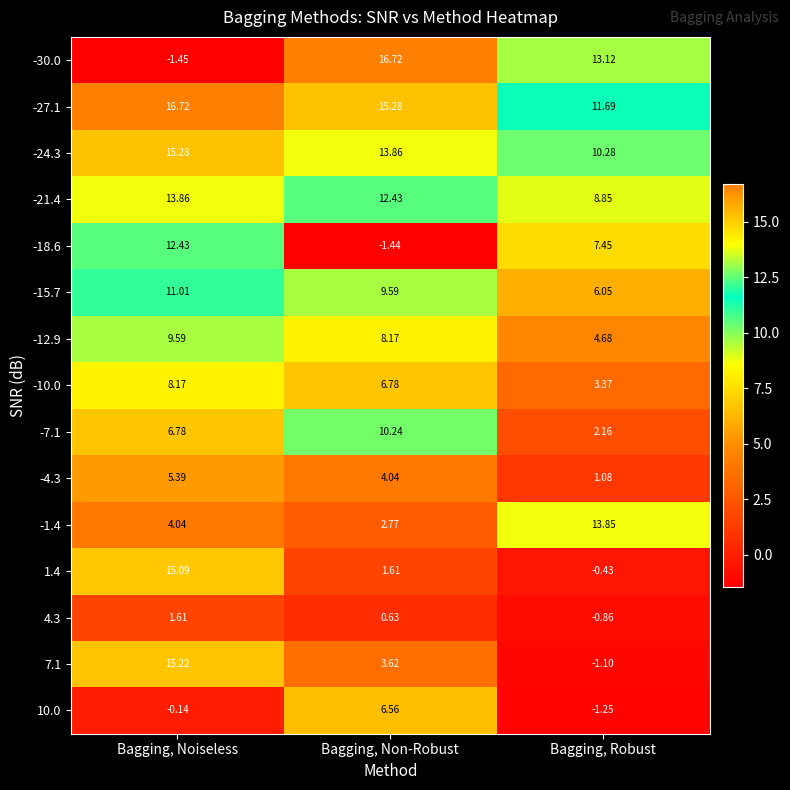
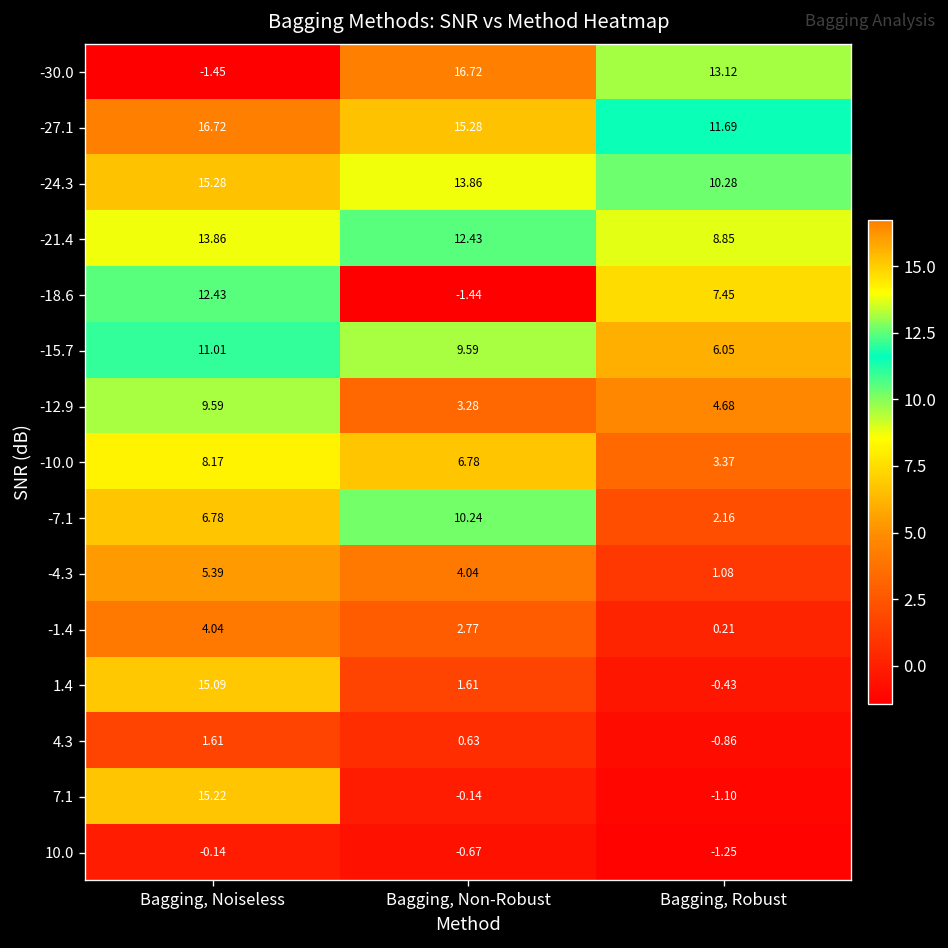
  {
    "-30.0": {
      "Bagging, Noiseless": -1.45,
      "Bagging, Non-Robust": 16.72,
      "Bagging, Robust": 13.12
    },
    "-27.1": {
      "Bagging, Noiseless": 16.72,
      "Bagging, Non-Robust": 15.28,
      "Bagging, Robust": 11.69
    },
    "-24.3": {
      "Bagging, Noiseless": 15.28,
      "Bagging, Non-Robust": 13.86,
      "Bagging, Robust": 10.28
    },
    "-21.4": {
      "Bagging, Noiseless": 13.86,
      "Bagging, Non-Robust": 12.43,
      "Bagging, Robust": 8.85
    },
    "-18.6": {
      "Bagging, Noiseless": 12.43,
      "Bagging, Non-Robust": -1.44,
      "Bagging, Robust": 7.45
    },
    "-15.7": {
      "Bagging, Noiseless": 11.01,
      "Bagging, Non-Robust": 9.59,
      "Bagging, Robust": 6.05
    },
    "-12.9": {
      "Bagging, Noiseless": 9.59,
-     "Bagging, Non-Robust": 8.17,
+     "Bagging, Non-Robust": 3.28,
      "Bagging, Robust": 4.68
    },
    "-10.0": {
      "Bagging, Noiseless": 8.17,
      "Bagging, Non-Robust": 6.78,
      "Bagging, Robust": 3.37
    },
    "-7.1": {
      "Bagging, Noiseless": 6.78,
      "Bagging, Non-Robust": 10.24,
      "Bagging, Robust": 2.16
    },
    "-4.3": {
      "Bagging, Noiseless": 5.39,
      "Bagging, Non-Robust": 4.04,
      "Bagging, Robust": 1.08
    },
    "-1.4": {
      "Bagging, Noiseless": 4.04,
      "Bagging, Non-Robust": 2.77,
-     "Bagging, Robust": 13.85
+     "Bagging, Robust": 0.21
    },
    "1.4": {
      "Bagging, Noiseless": 15.09,
      "Bagging, Non-Robust": 1.61,
      "Bagging, Robust": -0.43
    },
    "4.3": {
      "Bagging, Noiseless": 1.61,
      "Bagging, Non-Robust": 0.63,
      "Bagging, Robust": -0.86
    },
    "7.1": {
      "Bagging, Noiseless": 15.22,
-     "Bagging, Non-Robust": 3.62,
+     "Bagging, Non-Robust": -0.14,
      "Bagging, Robust": -1.10
    },
    "10.0": {
      "Bagging, Noiseless": -0.14,
-     "Bagging, Non-Robust": 6.56,
+     "Bagging, Non-Robust": -0.67,
      "Bagging, Robust": -1.25
    }
  }
